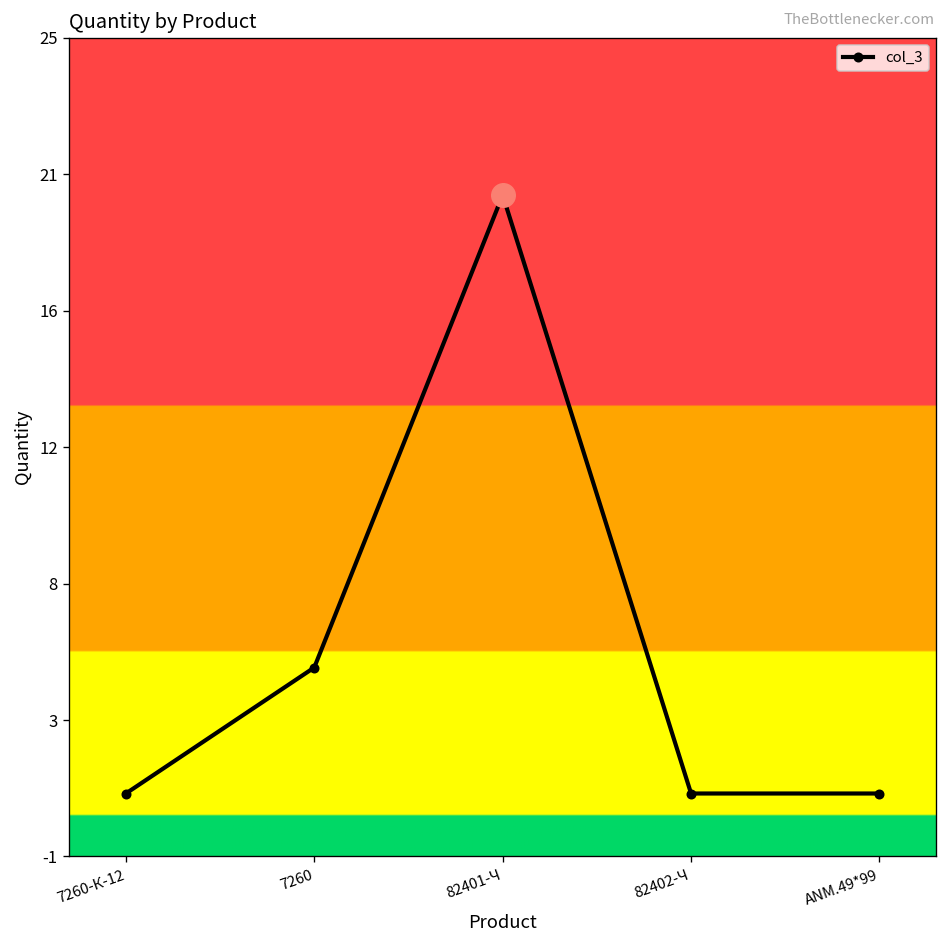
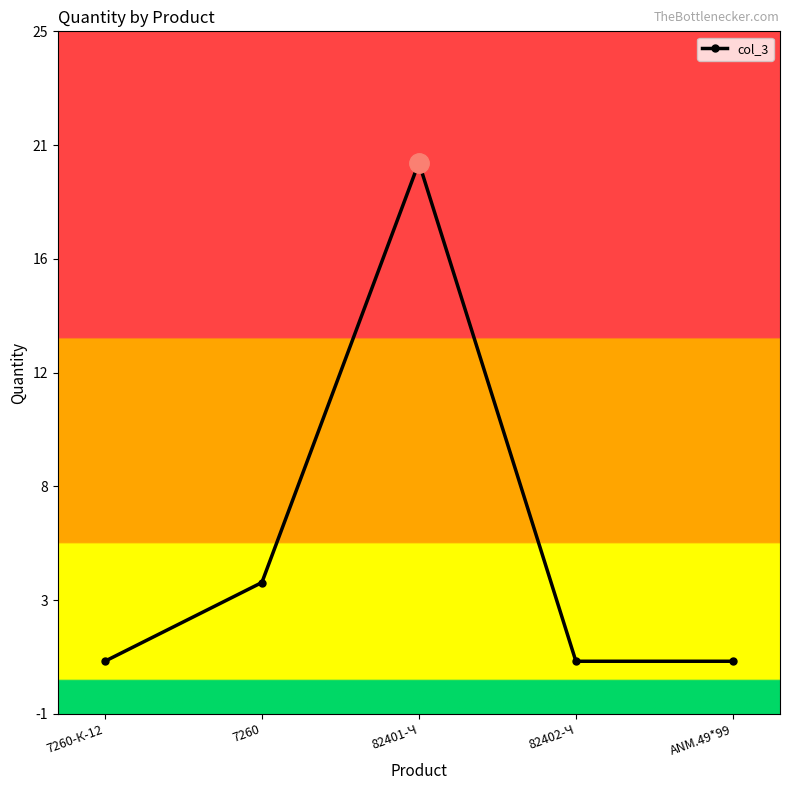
  {
    "col_3": {
      "7260-К-12": 1,
-     "7260": 5,
+     "7260": 4,
      "82402-Ч": 1,
      "ANM.49*99": 1
    }
  }
